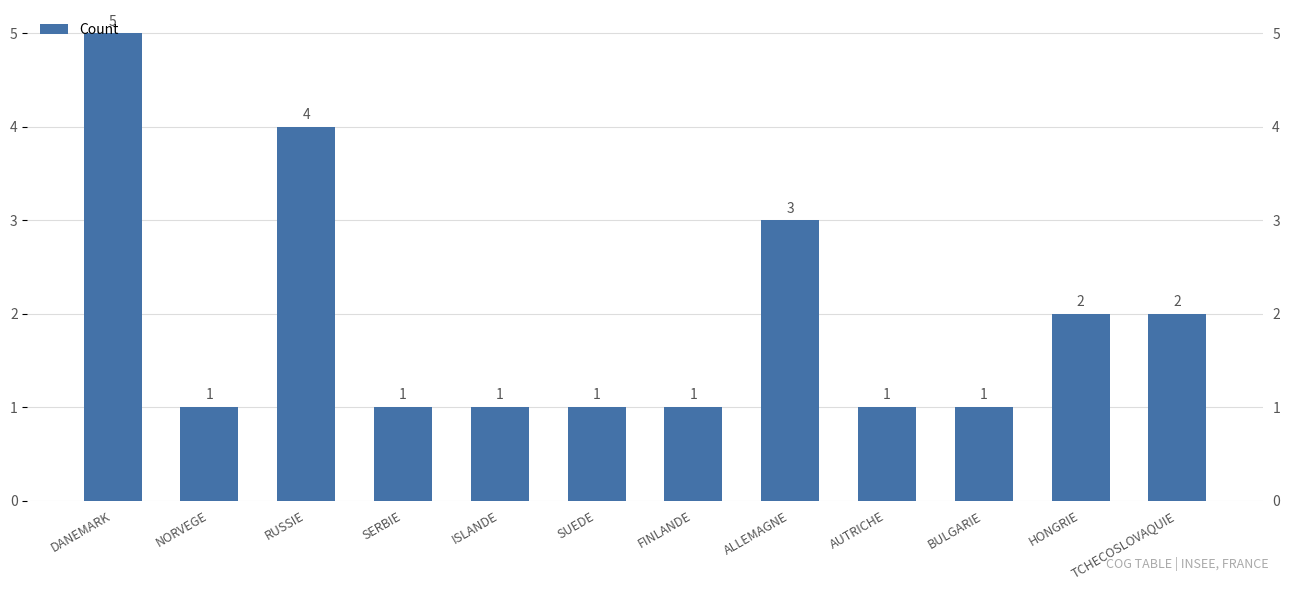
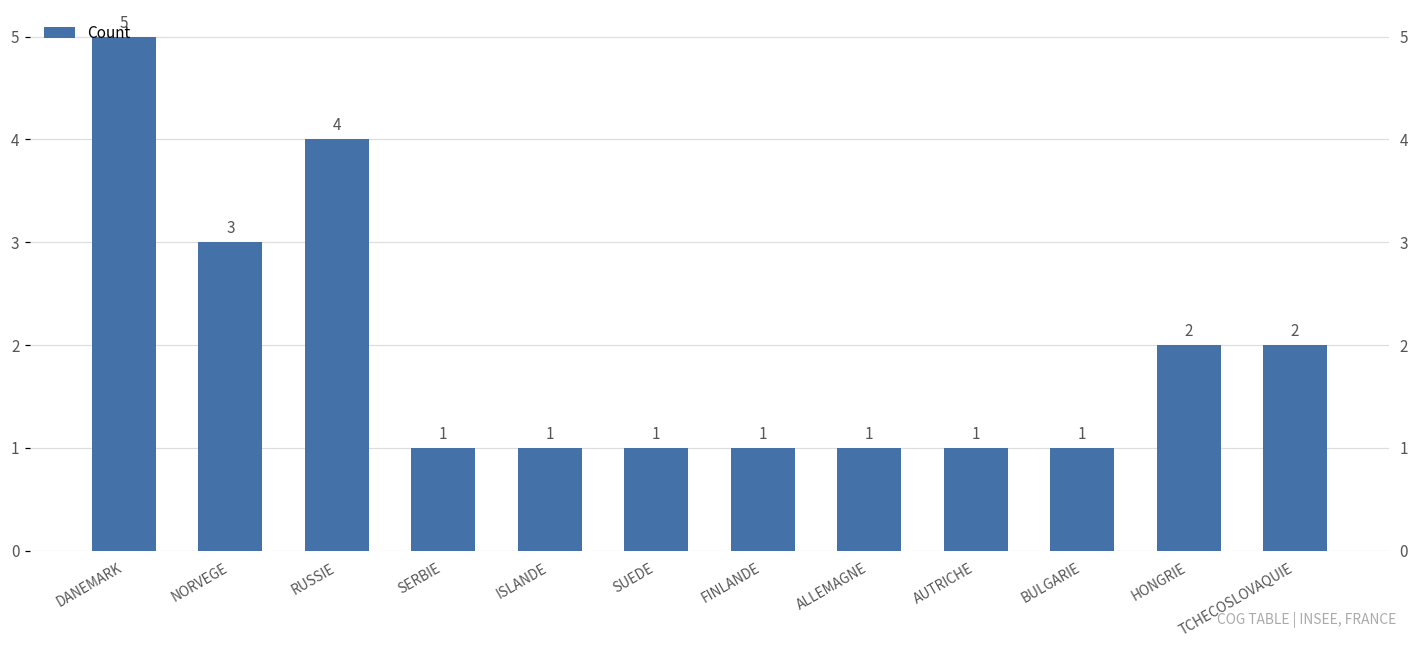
  {
    "DANEMARK": 5,
-   "NORVEGE": 1,
+   "NORVEGE": 3,
    "RUSSIE": 4,
    "SERBIE": 1,
    "ISLANDE": 1,
    "SUEDE": 1,
    "FINLANDE": 1,
-   "ALLEMAGNE": 3,
+   "ALLEMAGNE": 1,
    "AUTRICHE": 1,
    "BULGARIE": 1,
    "HONGRIE": 2,
    "TCHECOSLOVAQUIE": 2
  }
